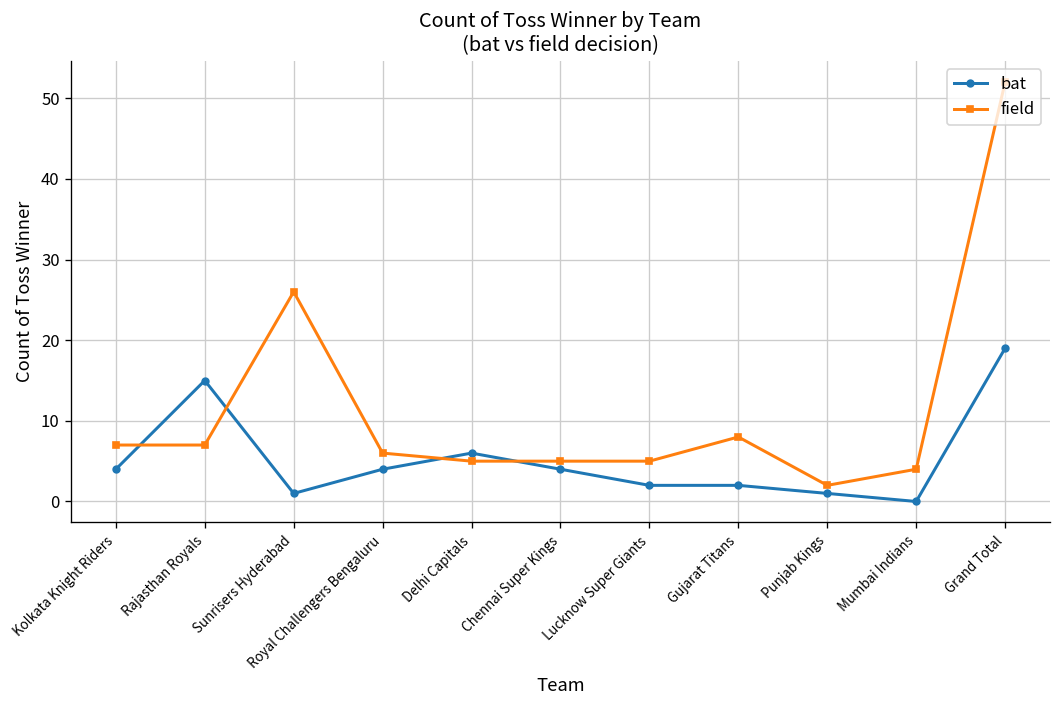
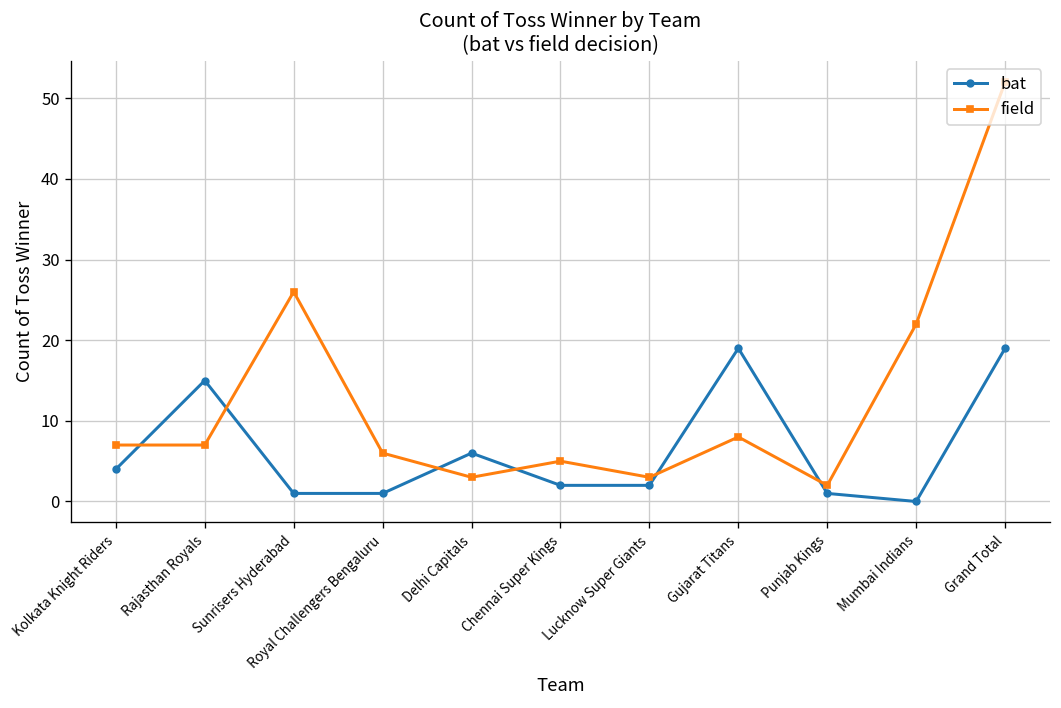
  {
    "bat": {
      "Kolkata Knight Riders": 4,
      "Rajasthan Royals": 15,
      "Sunrisers Hyderabad": 1,
-     "Royal Challengers Bengaluru": 4,
+     "Royal Challengers Bengaluru": 1,
      "Delhi Capitals": 6,
-     "Chennai Super Kings": 4,
+     "Chennai Super Kings": 2,
      "Lucknow Super Giants": 2,
-     "Gujarat Titans": 2,
+     "Gujarat Titans": 19,
      "Punjab Kings": 1,
      "Mumbai Indians": 0,
      "Grand Total": 19
    },
    "field": {
      "Kolkata Knight Riders": 7,
      "Rajasthan Royals": 7,
      "Sunrisers Hyderabad": 26,
      "Royal Challengers Bengaluru": 6,
-     "Delhi Capitals": 5,
+     "Delhi Capitals": 3,
      "Chennai Super Kings": 5,
-     "Lucknow Super Giants": 5,
+     "Lucknow Super Giants": 3,
      "Gujarat Titans": 8,
      "Punjab Kings": 2,
-     "Mumbai Indians": 4
+     "Mumbai Indians": 22
    }
  }
